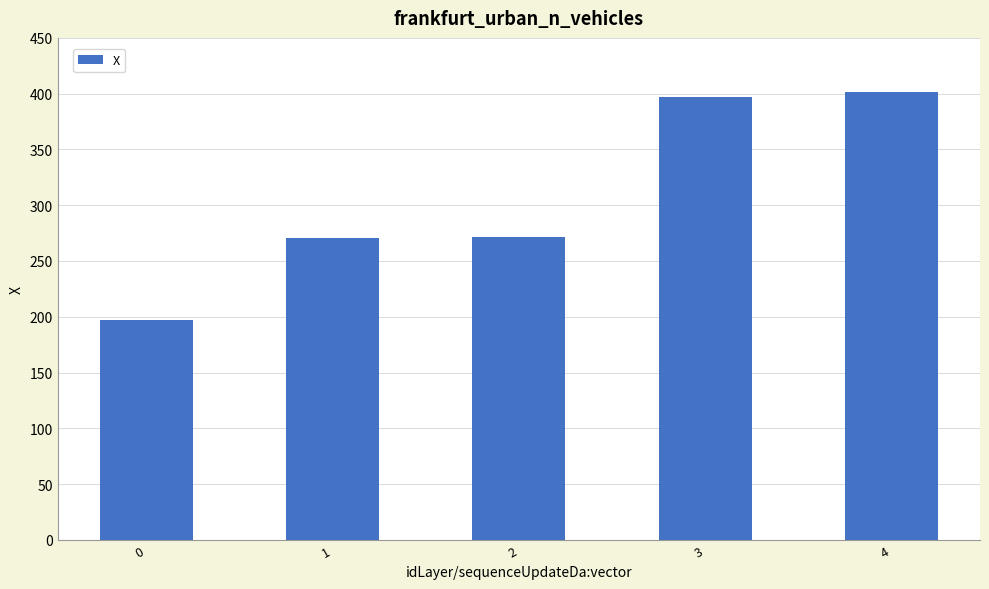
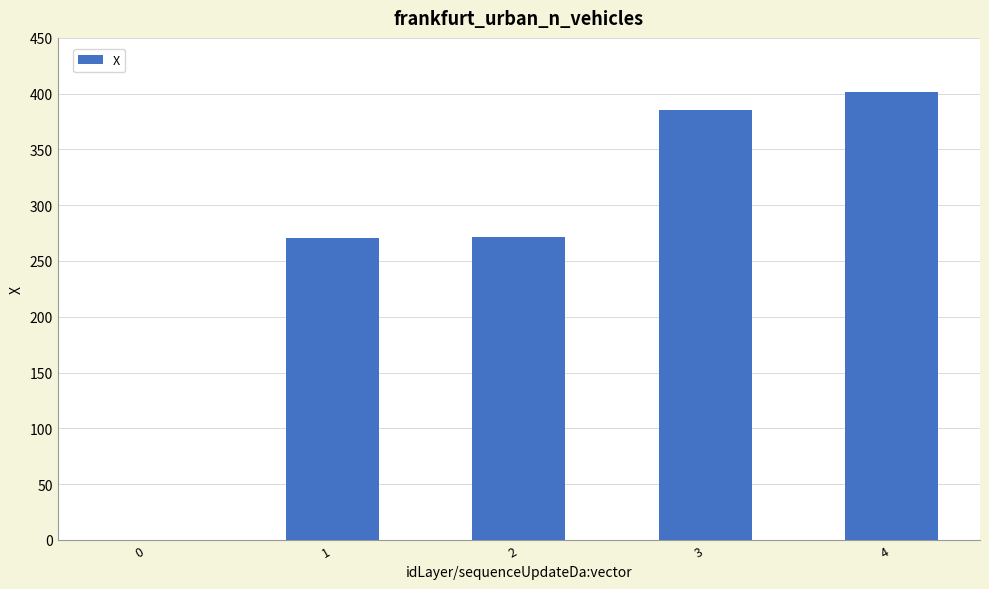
  {
-   "0": 197,
+   "0": 0,
    "1": 271,
    "2": 272,
-   "3": 397,
+   "3": 386,
    "4": 402
  }
